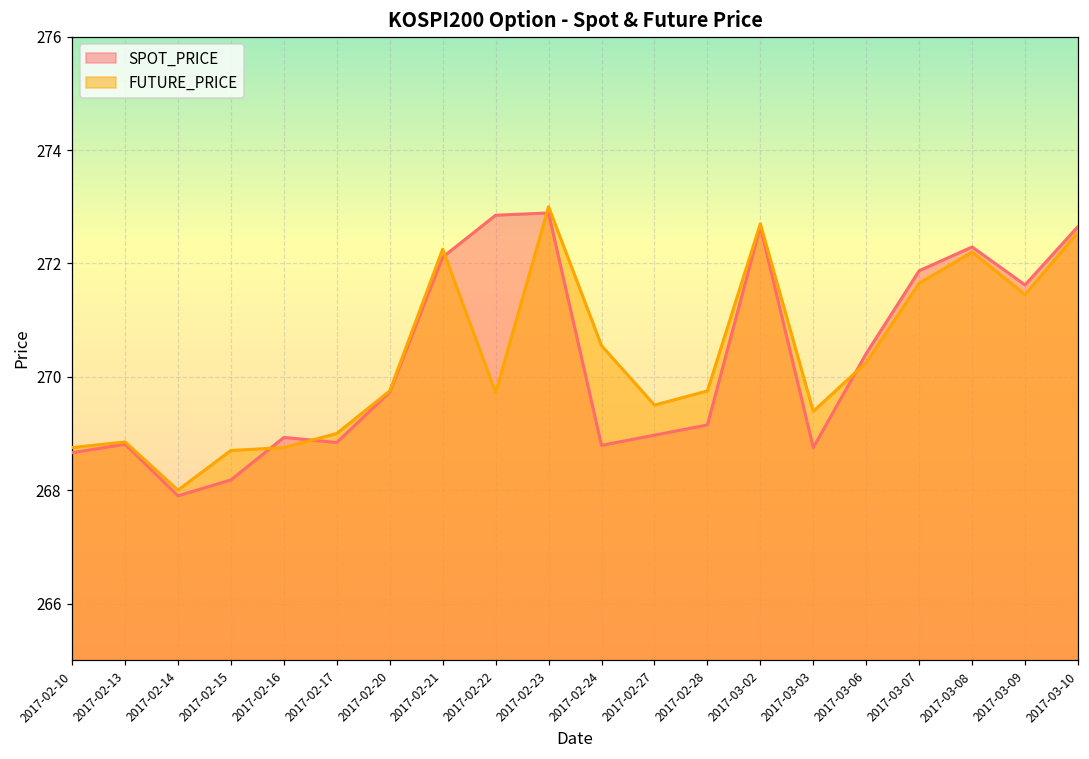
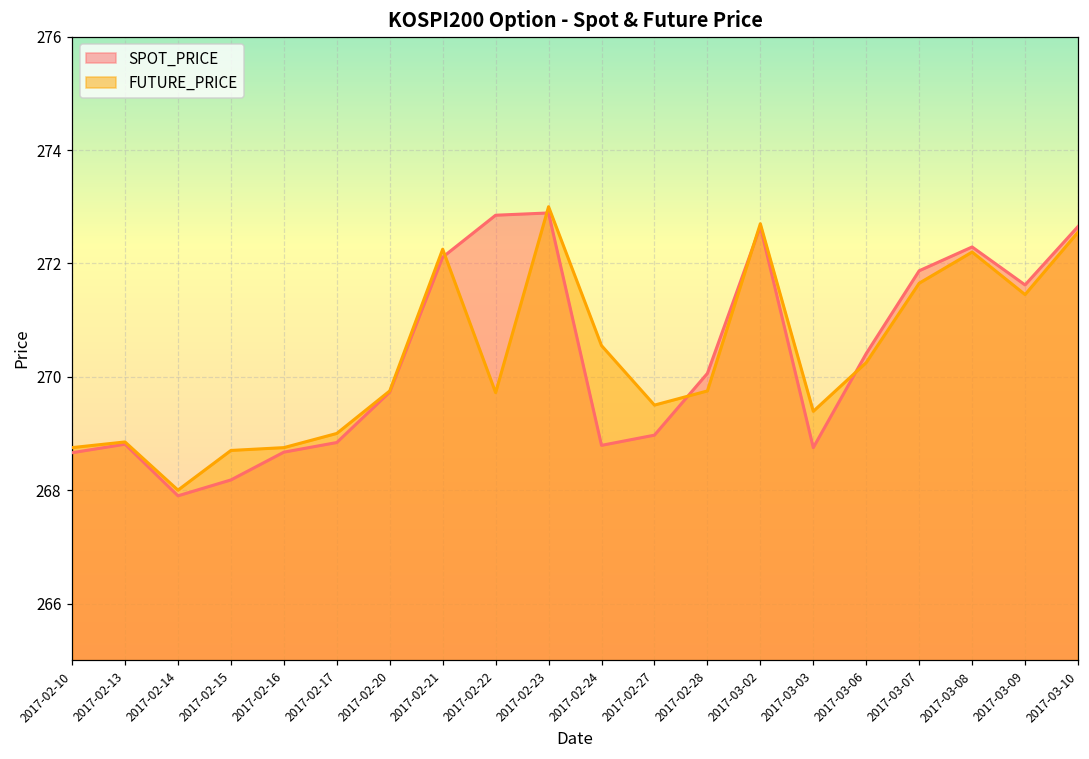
  {
    "SPOT_PRICE": {
      "2017-02-10": 268.7,
      "2017-02-14": 267.9,
      "2017-02-15": 268.2,
-     "2017-02-16": 268.9,
+     "2017-02-16": 268.7,
      "2017-02-17": 268.8,
      "2017-02-21": 272.1,
      "2017-02-22": 272.9,
      "2017-02-23": 272.9,
      "2017-02-24": 268.8,
      "2017-02-27": 269.0,
-     "2017-02-28": 269.2,
+     "2017-02-28": 270.1,
      "2017-03-02": 272.7,
      "2017-03-03": 268.8,
      "2017-03-06": 270.4,
      "2017-03-07": 271.9,
      "2017-03-08": 272.3,
      "2017-03-09": 271.6,
      "2017-03-10": 272.7
    },
    "FUTURE_PRICE": {
      "2017-02-10": 268.8,
      "2017-02-14": 268.0,
      "2017-02-15": 268.7,
      "2017-02-16": 268.8,
      "2017-02-17": 269.0,
      "2017-02-21": 272.3,
      "2017-02-22": 269.7,
      "2017-02-23": 273.0,
      "2017-02-24": 270.6,
      "2017-02-27": 269.5,
      "2017-02-28": 269.8,
      "2017-03-02": 272.7,
      "2017-03-03": 269.4,
      "2017-03-06": 270.3,
      "2017-03-07": 271.7,
      "2017-03-08": 272.2,
      "2017-03-09": 271.5,
      "2017-03-10": 272.6
    }
  }
